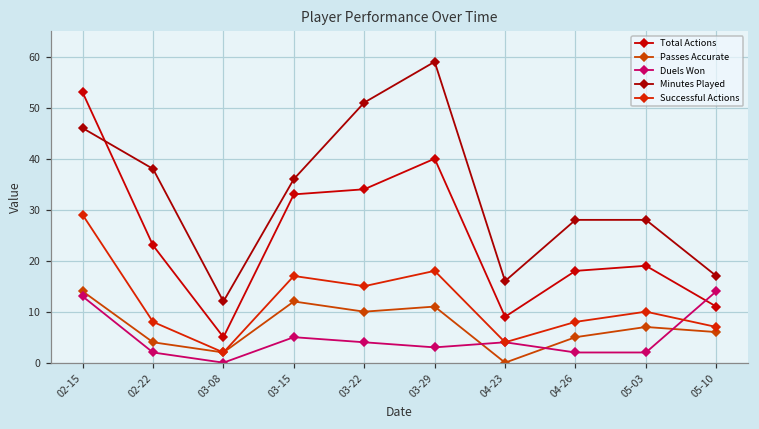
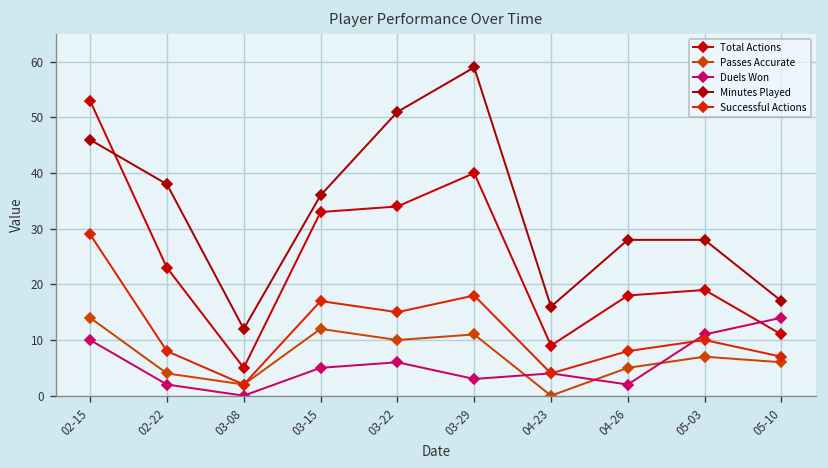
  {
    "Duels Won": {
-     "02-15": 13,
+     "02-15": 10,
      "02-22": 2,
      "03-08": 0,
      "03-15": 5,
-     "03-22": 4,
+     "03-22": 6,
      "03-29": 3,
      "04-26": 2,
-     "05-03": 2,
+     "05-03": 11,
      "05-10": 14
    }
  }
